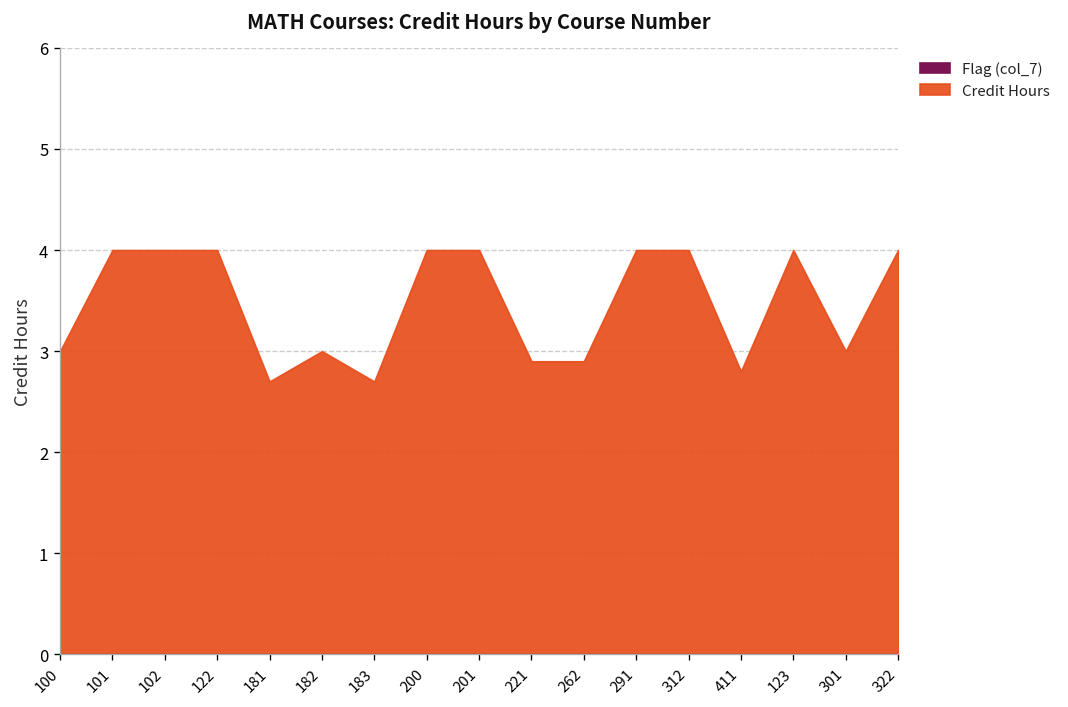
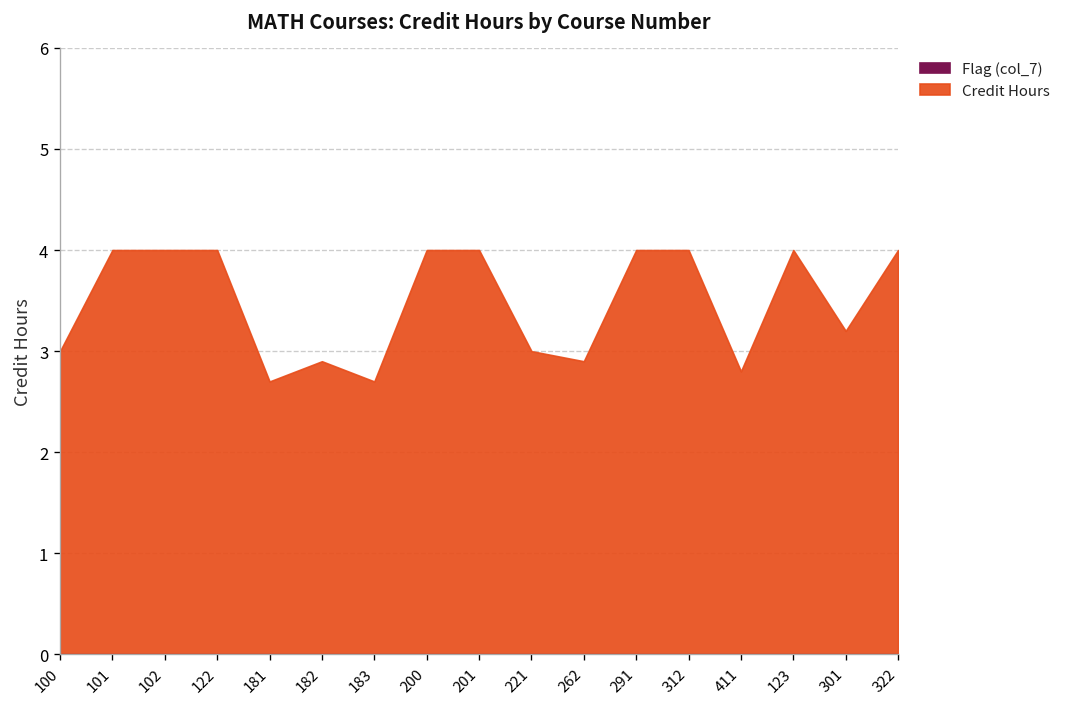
  {
    "Flag (col_7)": {
      "100": 0.0,
      "101": 0.0,
      "102": 0.0,
      "122": 0.0,
      "181": 0.0,
      "182": 0.0,
      "183": 0.0,
      "200": 0.0,
      "201": 0.0,
      "221": 0.0,
      "262": 0.0,
      "291": 0.0,
      "312": 0.0,
      "411": 0.0,
      "123": 0.0,
      "301": 0.0,
      "322": 0.0
    },
    "Credit Hours": {
      "100": 3.0,
      "101": 4.0,
      "102": 4.0,
      "122": 4.0,
      "181": 2.7,
-     "182": 3.0,
+     "182": 2.9,
      "183": 2.7,
      "200": 4.0,
      "201": 4.0,
-     "221": 2.9,
+     "221": 3.0,
      "262": 2.9,
      "291": 4.0,
      "312": 4.0,
      "411": 2.8,
      "123": 4.0,
-     "301": 3.0,
+     "301": 3.2,
      "322": 4.0
    }
  }
